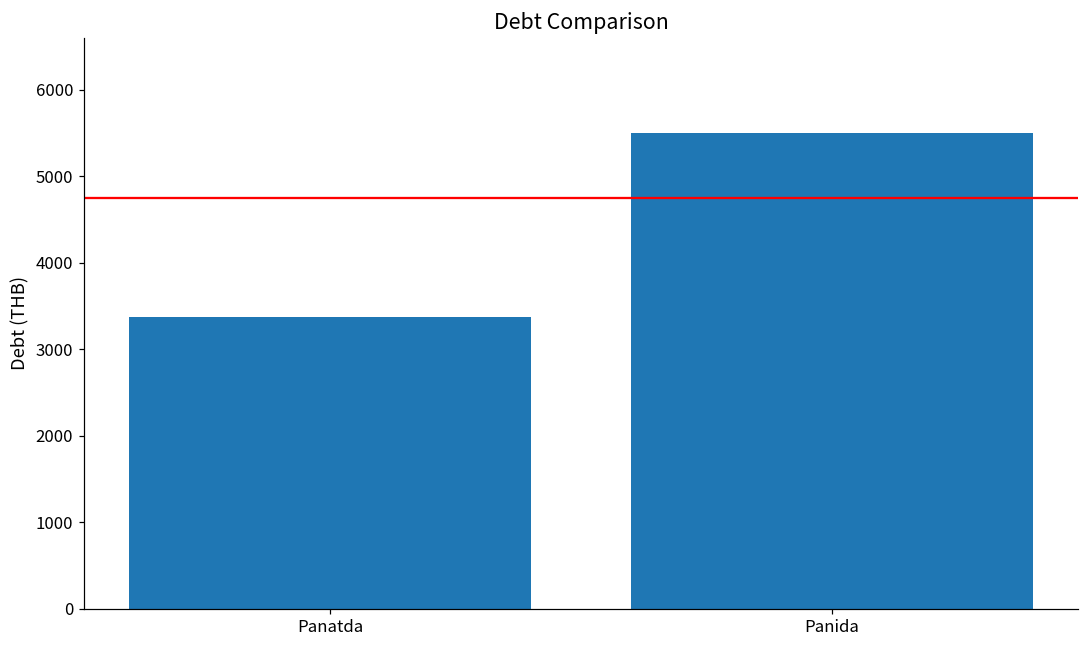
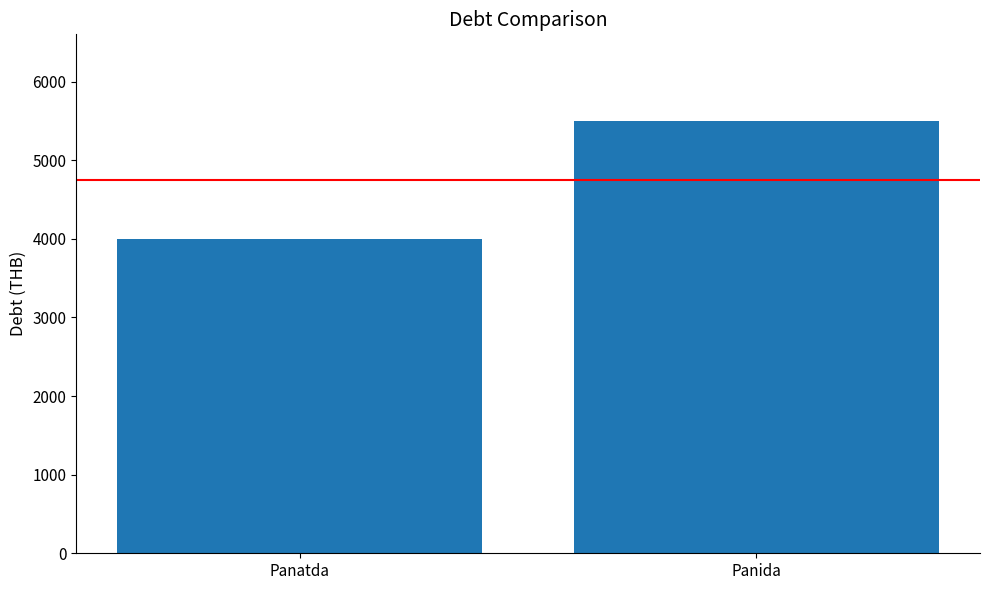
  {
-   "Panatda": 3400,
+   "Panatda": 4000,
    "Panida": 5500
  }
